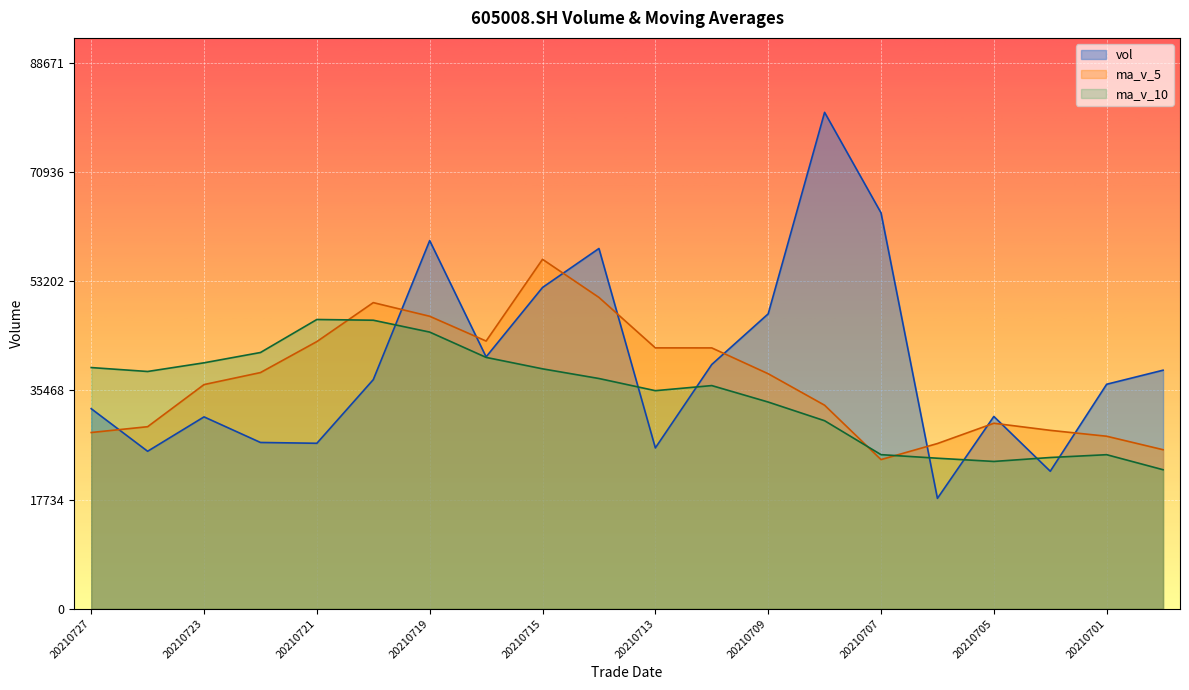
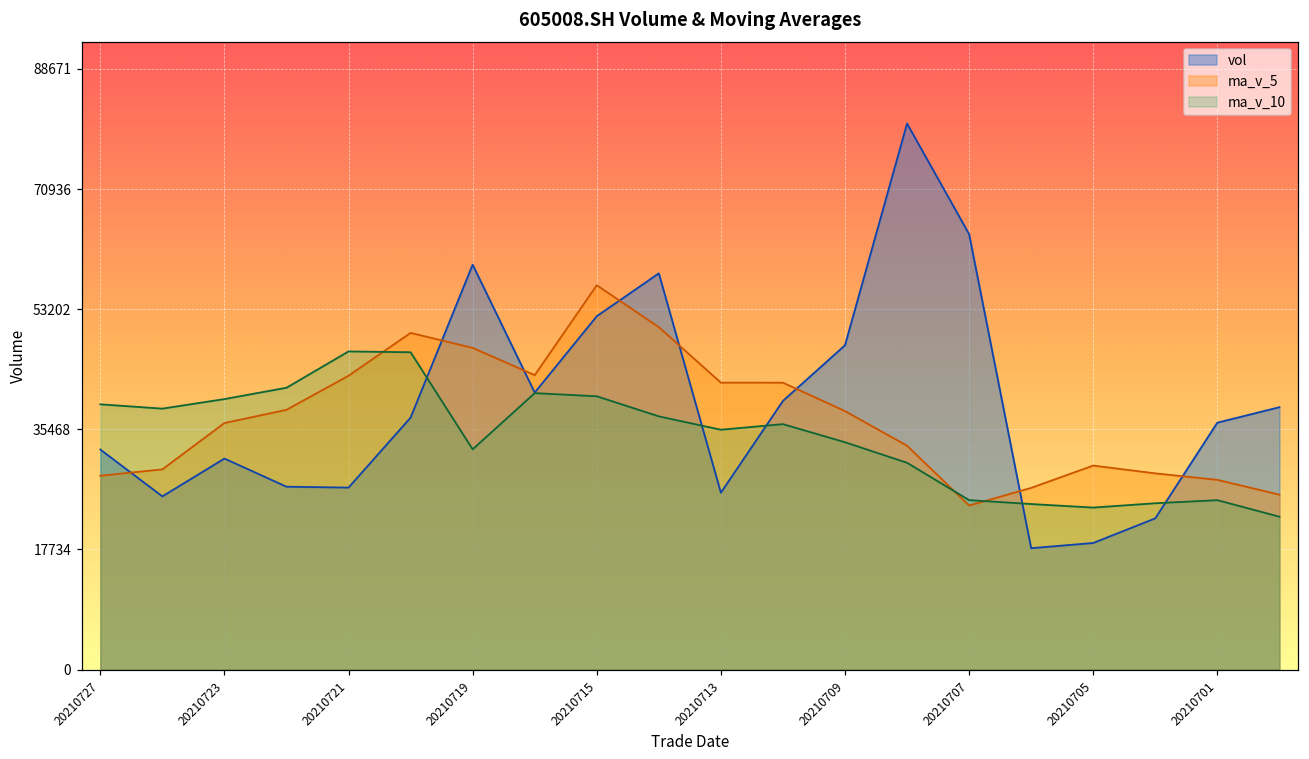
  {
    "vol": {
      "20210727": 32000,
      "20210723": 31000,
      "20210721": 27000,
      "20210719": 60000,
      "20210715": 52000,
      "20210713": 26000,
      "20210709": 48000,
      "20210707": 64000,
-     "20210705": 31000,
+     "20210705": 19000,
      "20210701": 36000
    },
    "ma_v_5": {
      "20210727": 29000,
      "20210723": 36000,
      "20210721": 43000,
      "20210719": 47000,
      "20210715": 57000,
      "20210713": 42000,
      "20210709": 38000,
      "20210707": 24000,
      "20210705": 30000,
      "20210701": 28000
    },
    "ma_v_10": {
      "20210727": 39000,
      "20210723": 40000,
      "20210721": 47000,
-     "20210719": 45000,
-     "20210715": 39000,
+     "20210719": 33000,
+     "20210715": 40000,
      "20210713": 35000,
      "20210709": 34000,
      "20210707": 25000,
      "20210705": 24000,
      "20210701": 25000
    }
  }
